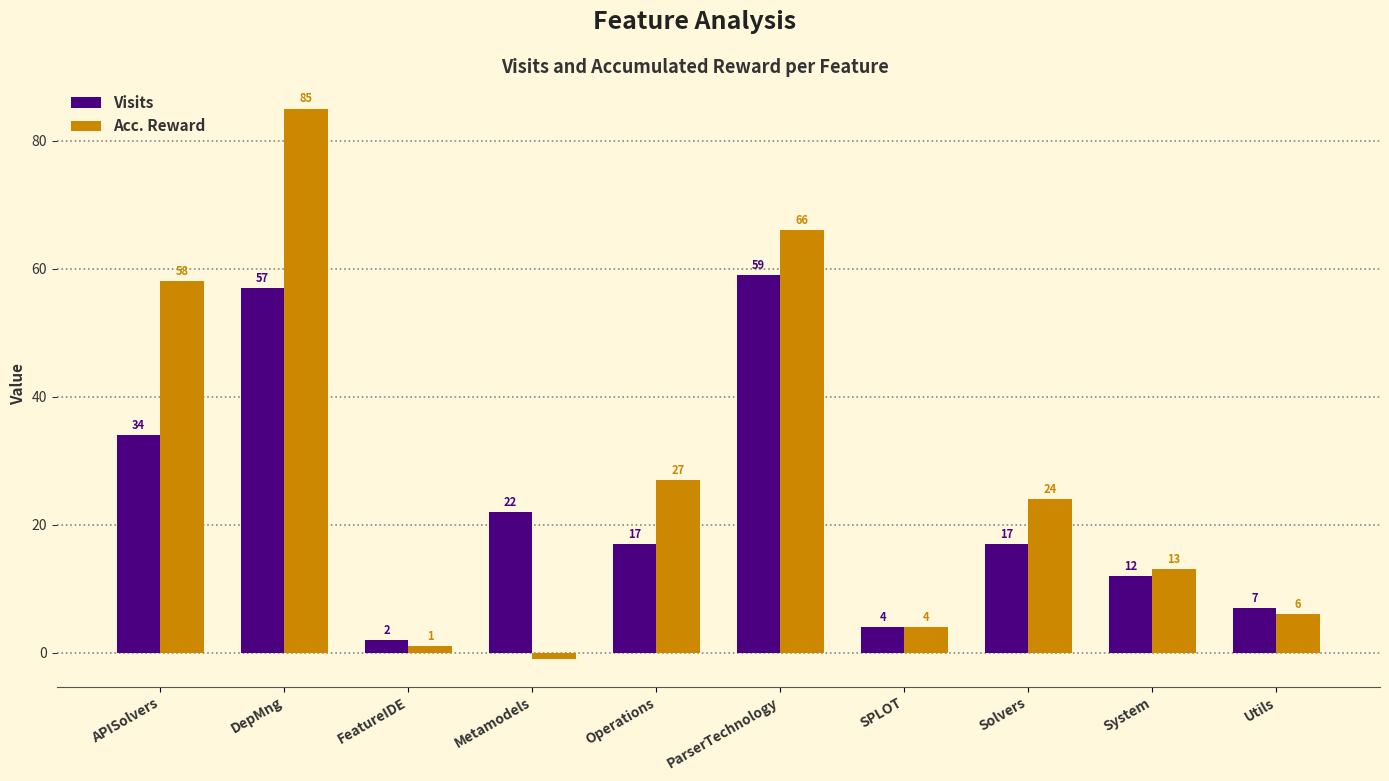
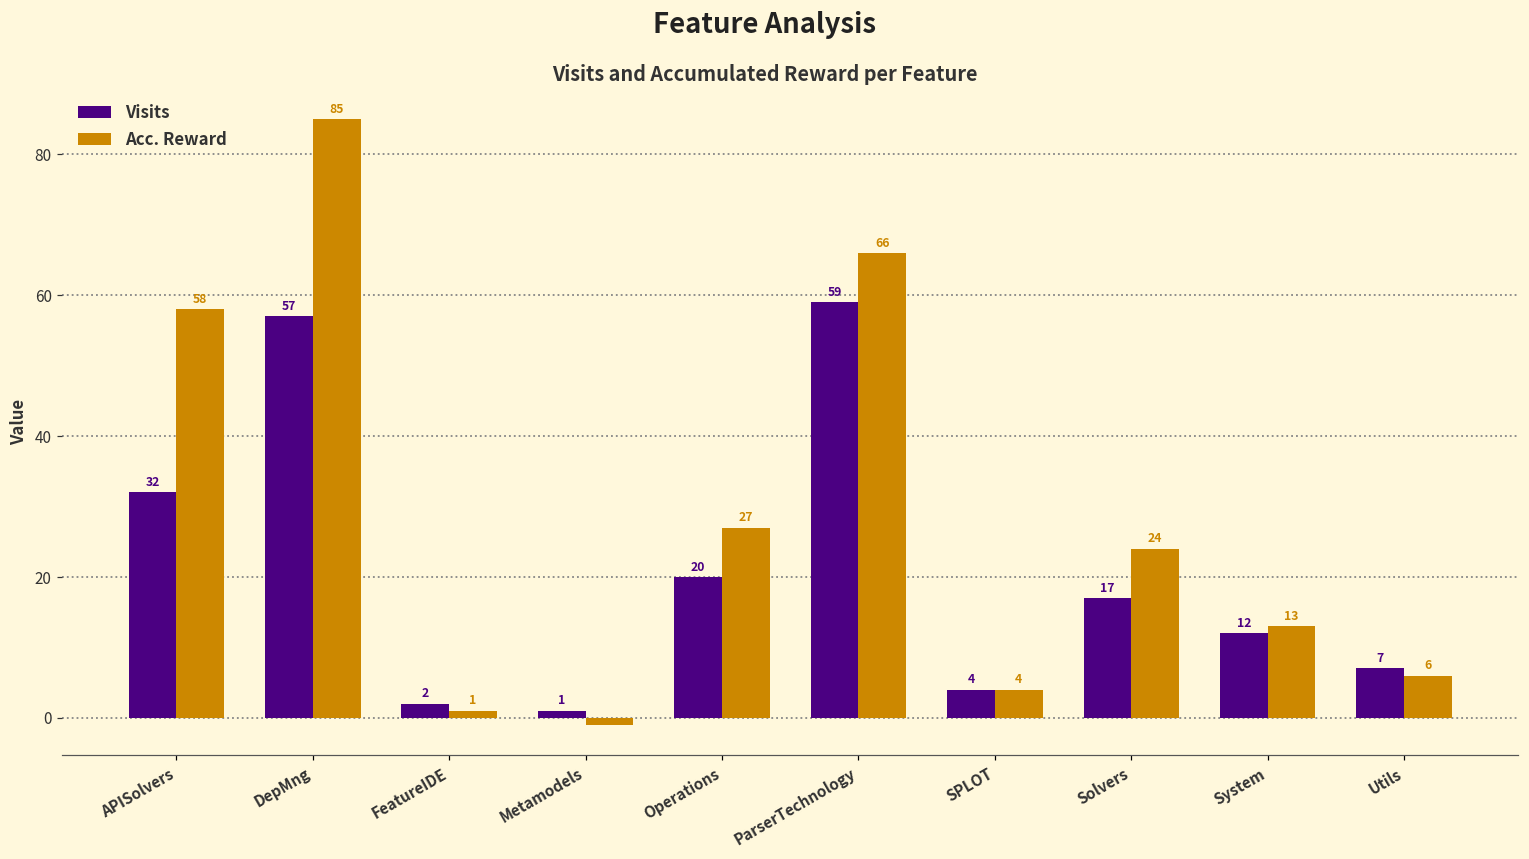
  {
    "Visits": {
-     "APISolvers": 34,
+     "APISolvers": 32,
      "DepMng": 57,
      "FeatureIDE": 2,
-     "Metamodels": 22,
-     "Operations": 17,
+     "Metamodels": 1,
+     "Operations": 20,
      "ParserTechnology": 59,
      "SPLOT": 4,
      "Solvers": 17,
      "System": 12,
      "Utils": 7
    },
    "Acc. Reward": {
      "APISolvers": 58,
      "DepMng": 85,
      "FeatureIDE": 1,
      "Operations": 27,
      "ParserTechnology": 66,
      "SPLOT": 4,
      "Solvers": 24,
      "System": 13,
      "Utils": 6
    }
  }
